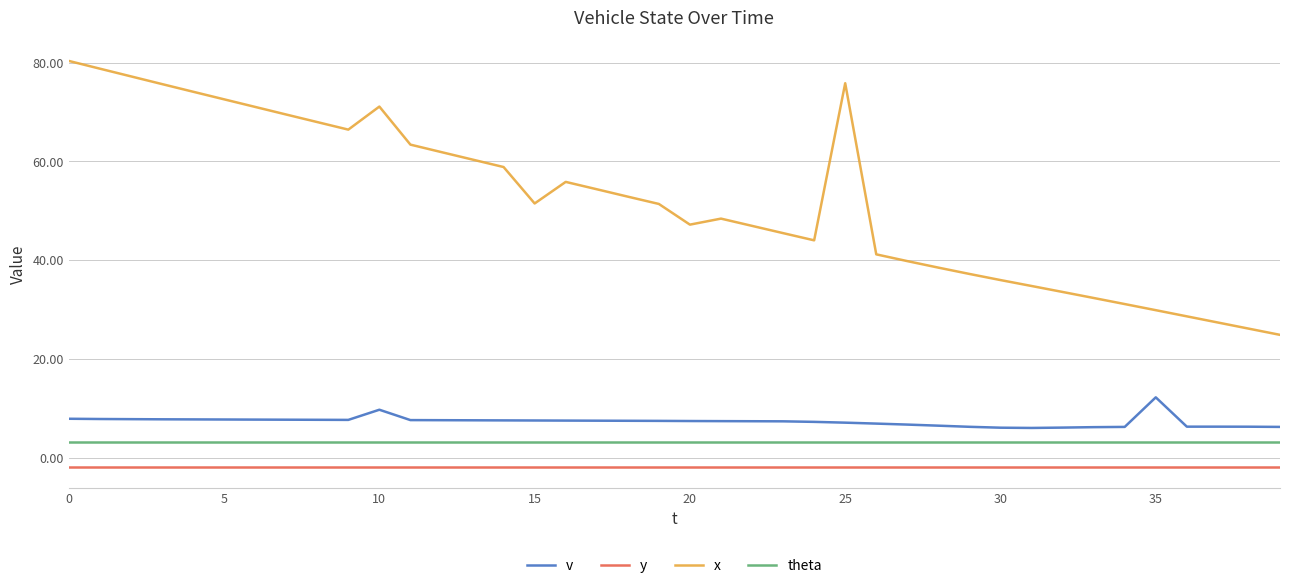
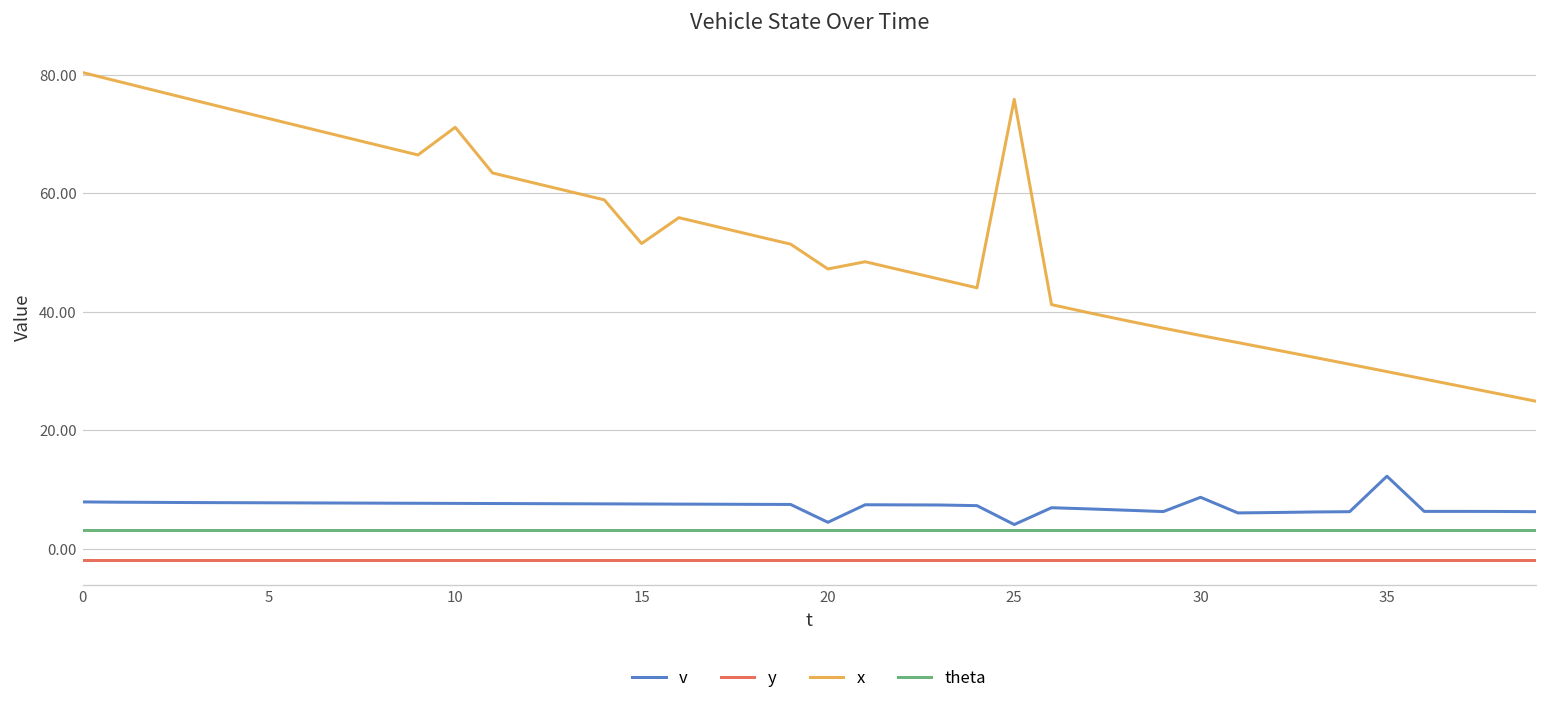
  {
    "v": {
      "0": 8,
      "5": 8,
-     "10": 10,
+     "10": 8,
      "15": 8,
-     "20": 7,
-     "25": 7,
-     "30": 6,
+     "20": 4,
+     "25": 4,
+     "30": 9,
      "35": 12
    },
    "y": {
      "0": -2,
      "5": -2,
      "10": -2,
      "15": -2,
      "20": -2,
      "25": -2,
      "30": -2,
      "35": -2
    },
    "x": {
      "0": 80,
      "5": 73,
      "10": 71,
      "15": 51,
      "20": 47,
      "25": 76,
      "30": 36,
      "35": 30
    },
    "theta": {
      "0": 3,
      "5": 3,
      "10": 3,
      "15": 3,
      "20": 3,
      "25": 3,
      "30": 3,
      "35": 3
    }
  }
